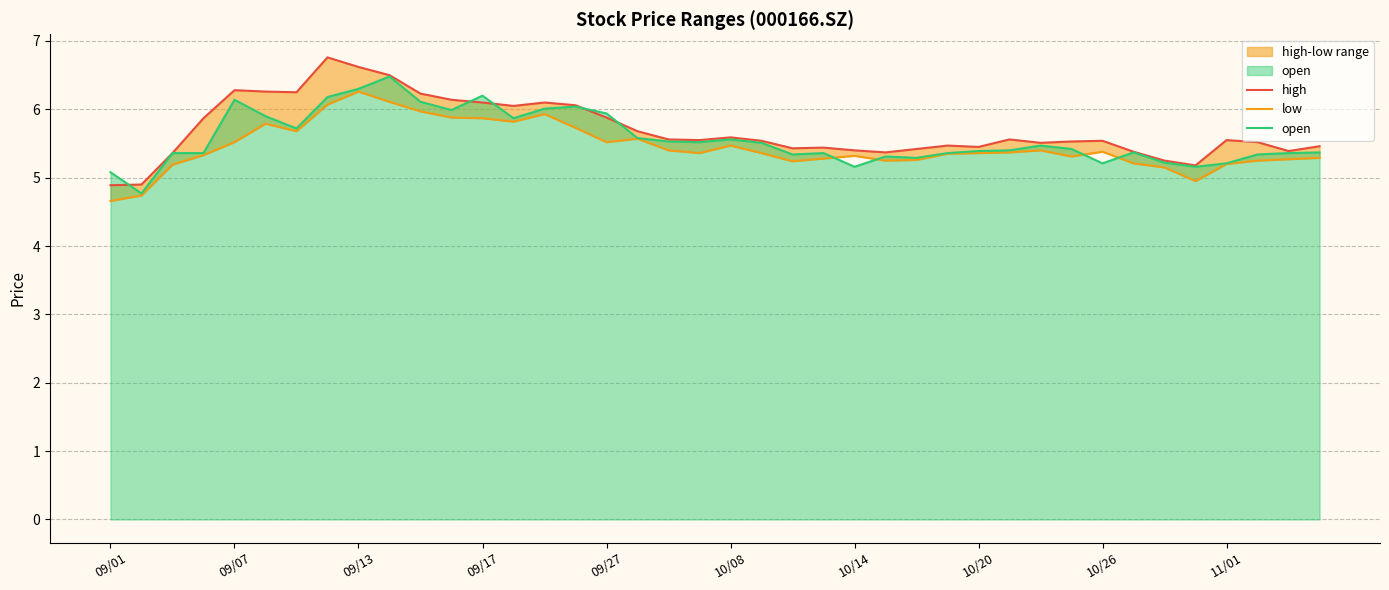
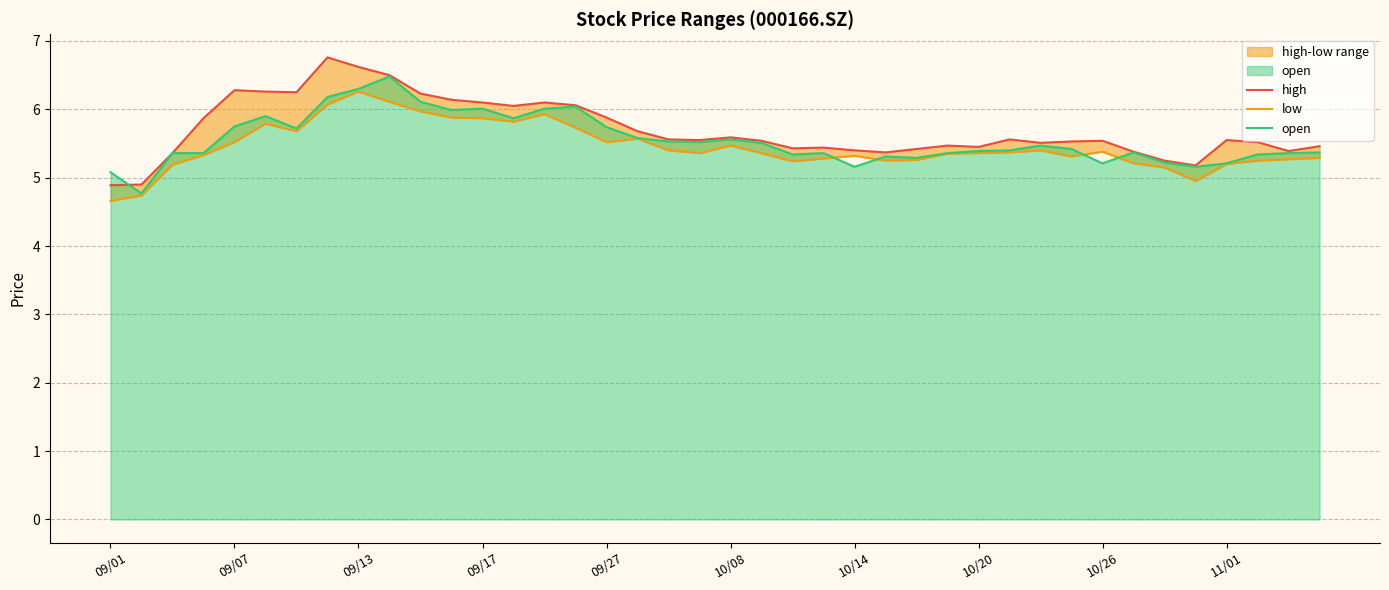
  {
    "open": {
      "09/01": 5.1,
-     "09/07": 6.1,
+     "09/07": 5.8,
      "09/13": 6.3,
-     "09/17": 6.2,
-     "09/27": 5.9,
+     "09/17": 6.0,
+     "09/27": 5.7,
      "10/14": 5.2,
      "10/26": 5.2
    }
  }
